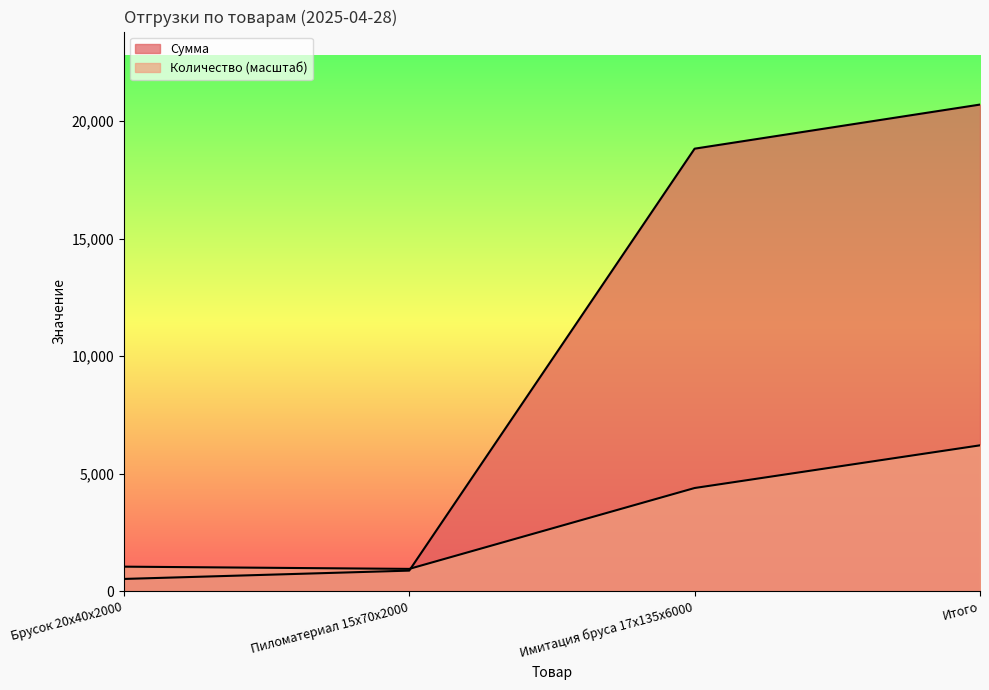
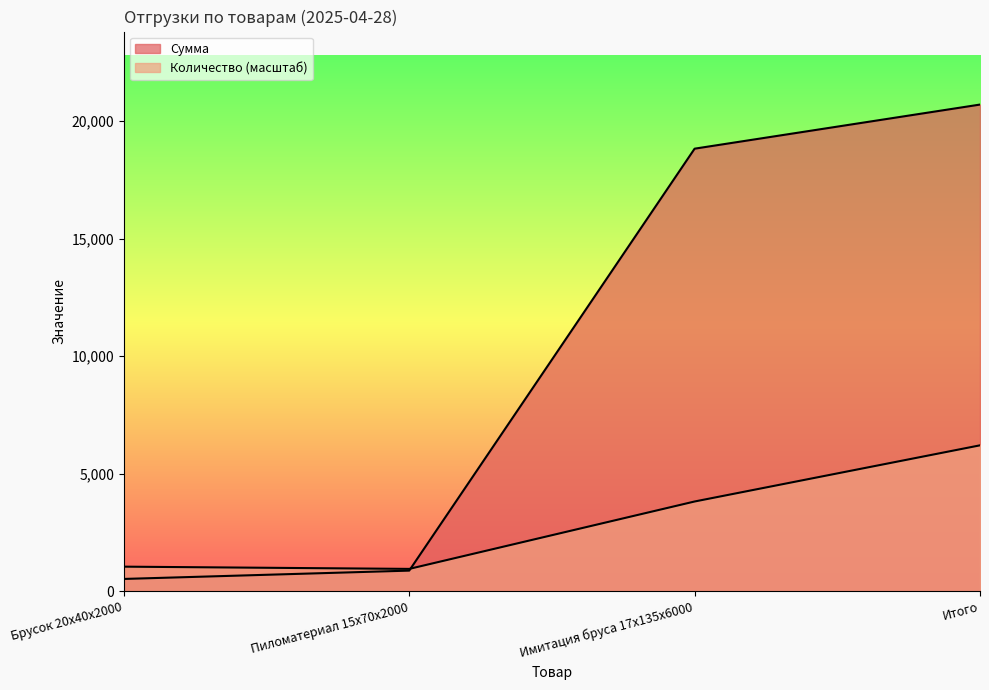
  {
    "Сумма": {
      "Брусок 20x40x2000": "500",
      "Имитация бруса 17x135x6000": "18,800",
      "Итого": "20,700"
    },
    "Количество (масштаб)": {
      "Брусок 20x40x2000": "1,100",
-     "Имитация бруса 17x135x6000": "4,400",
+     "Имитация бруса 17x135x6000": "3,800",
      "Итого": "6,200"
    }
  }
